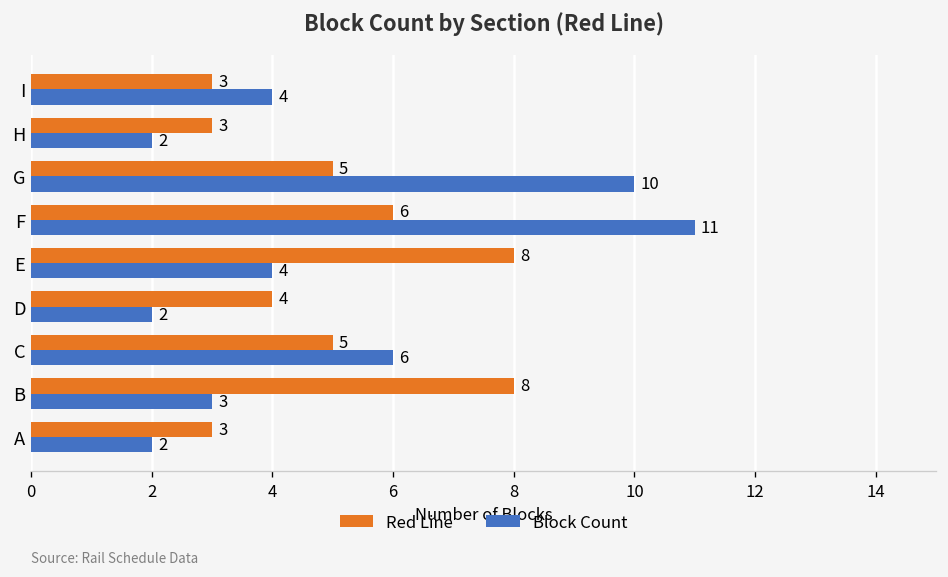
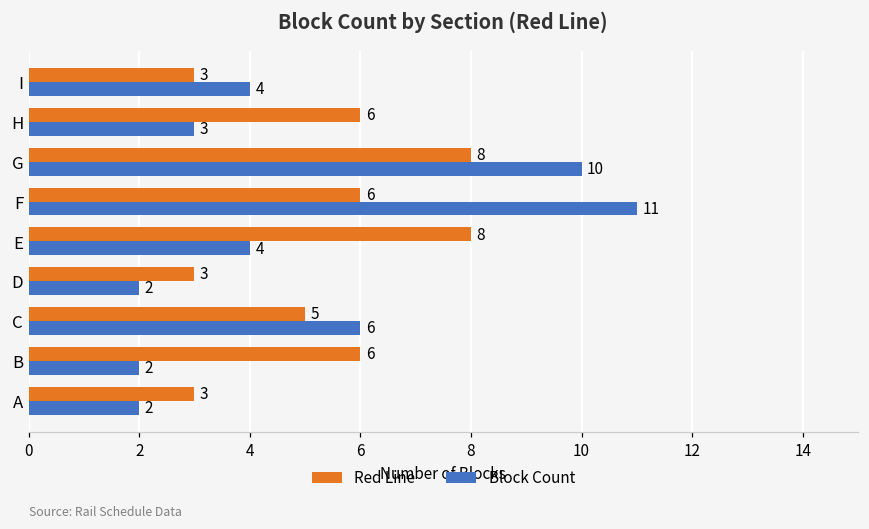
  {
    "Red Line": {
      "I": 3,
-     "H": 3,
-     "G": 5,
+     "H": 6,
+     "G": 8,
      "F": 6,
      "E": 8,
-     "D": 4,
+     "D": 3,
      "C": 5,
-     "B": 8,
+     "B": 6,
      "A": 3
    },
    "Block Count": {
      "I": 4,
-     "H": 2,
+     "H": 3,
      "G": 10,
      "F": 11,
      "E": 4,
      "D": 2,
      "C": 6,
-     "B": 3,
+     "B": 2,
      "A": 2
    }
  }
